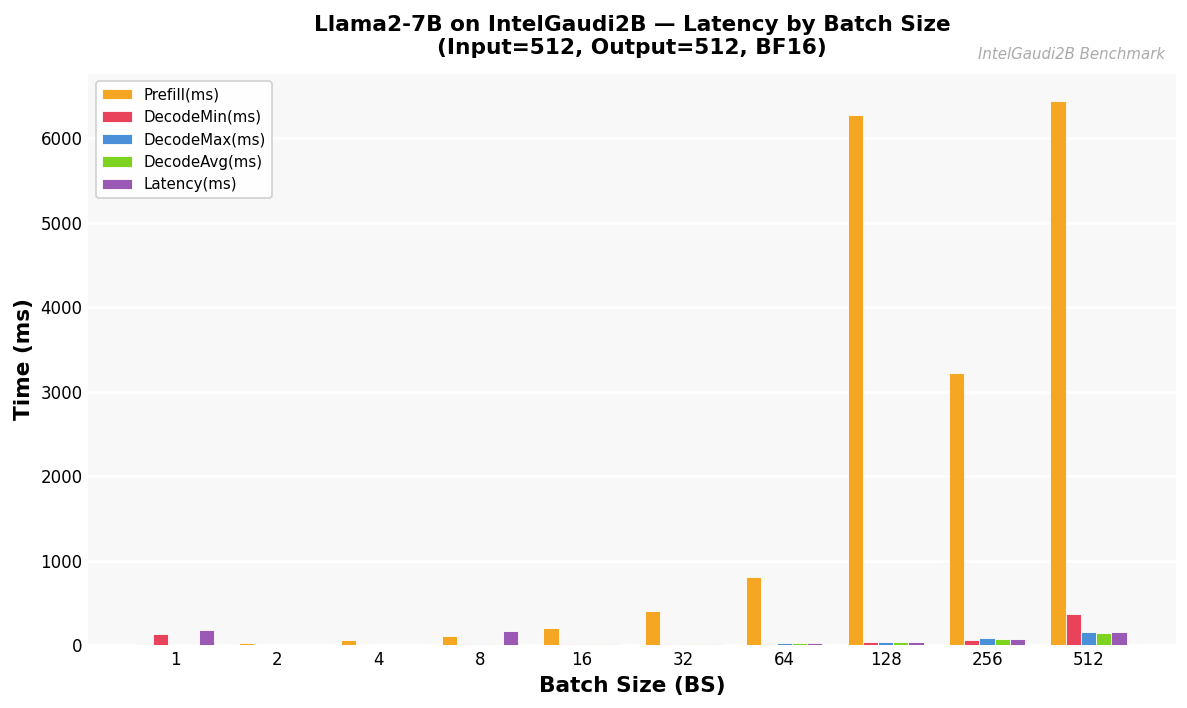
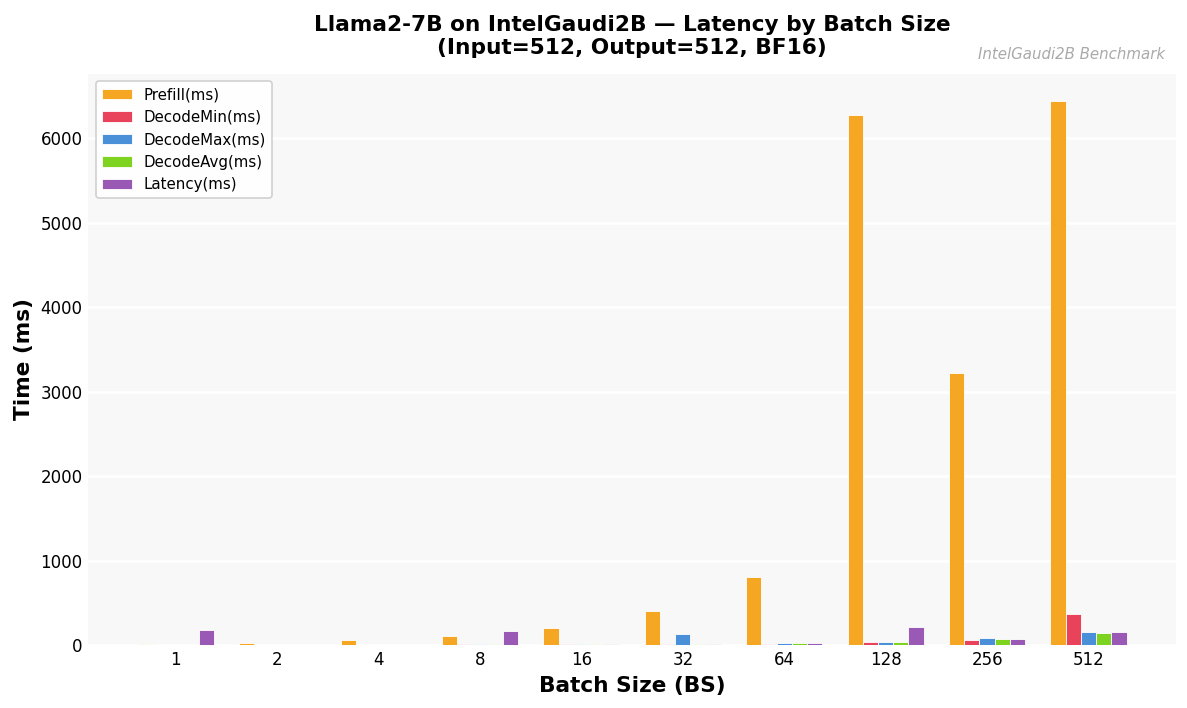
  {
    "Prefill(ms)": {
      "4": 100,
      "8": 100,
      "16": 200,
      "32": 400,
      "64": 800,
      "128": 6300,
      "256": 3200,
      "512": 6400
    },
    "DecodeMin(ms)": {
-     "1": 100,
+     "1": 0,
      "256": 100,
      "512": 400
    },
    "DecodeMax(ms)": {
-     "32": 0,
+     "32": 100,
      "128": 0,
      "256": 100,
      "512": 200
    },
    "DecodeAvg(ms)": {
      "128": 0,
      "256": 100,
      "512": 100
    },
    "Latency(ms)": {
      "1": 200,
      "8": 200,
-     "128": 0,
+     "128": 200,
      "256": 100,
      "512": 200
    }
  }
